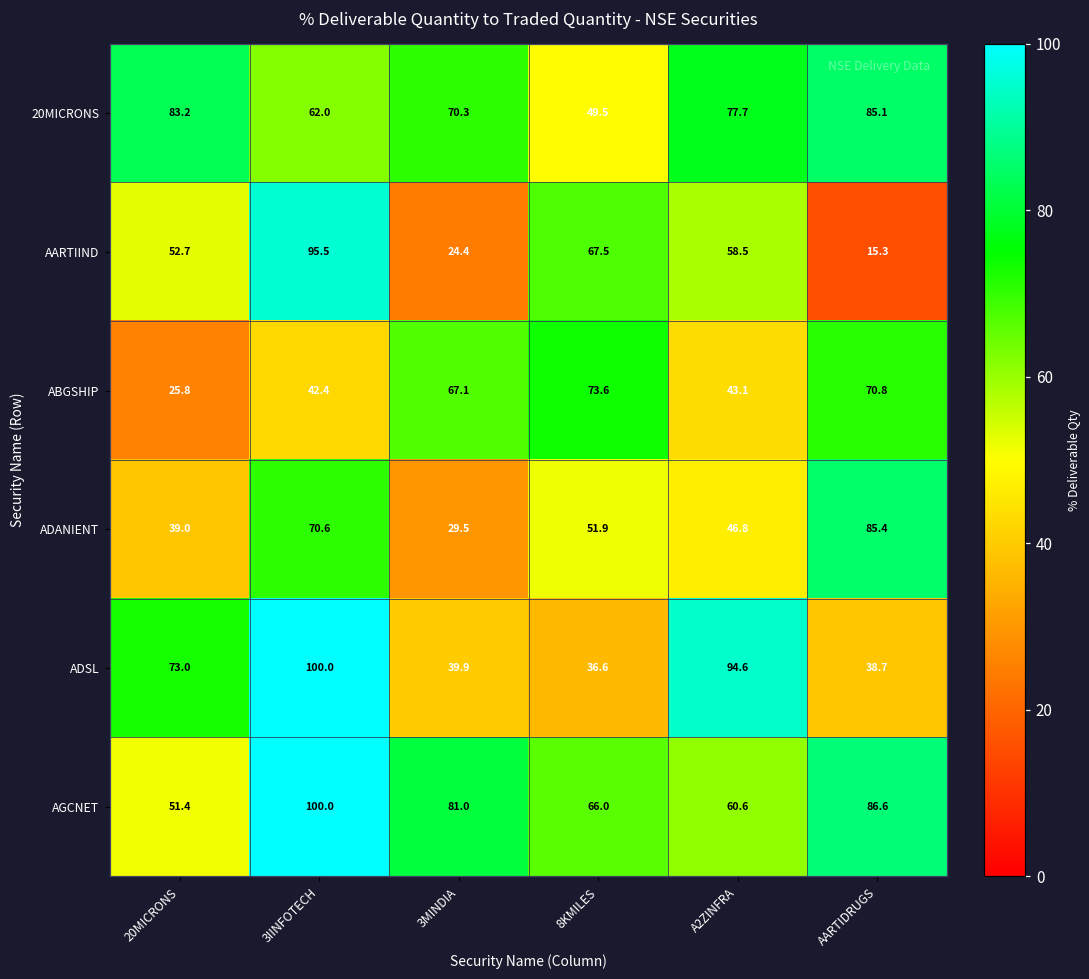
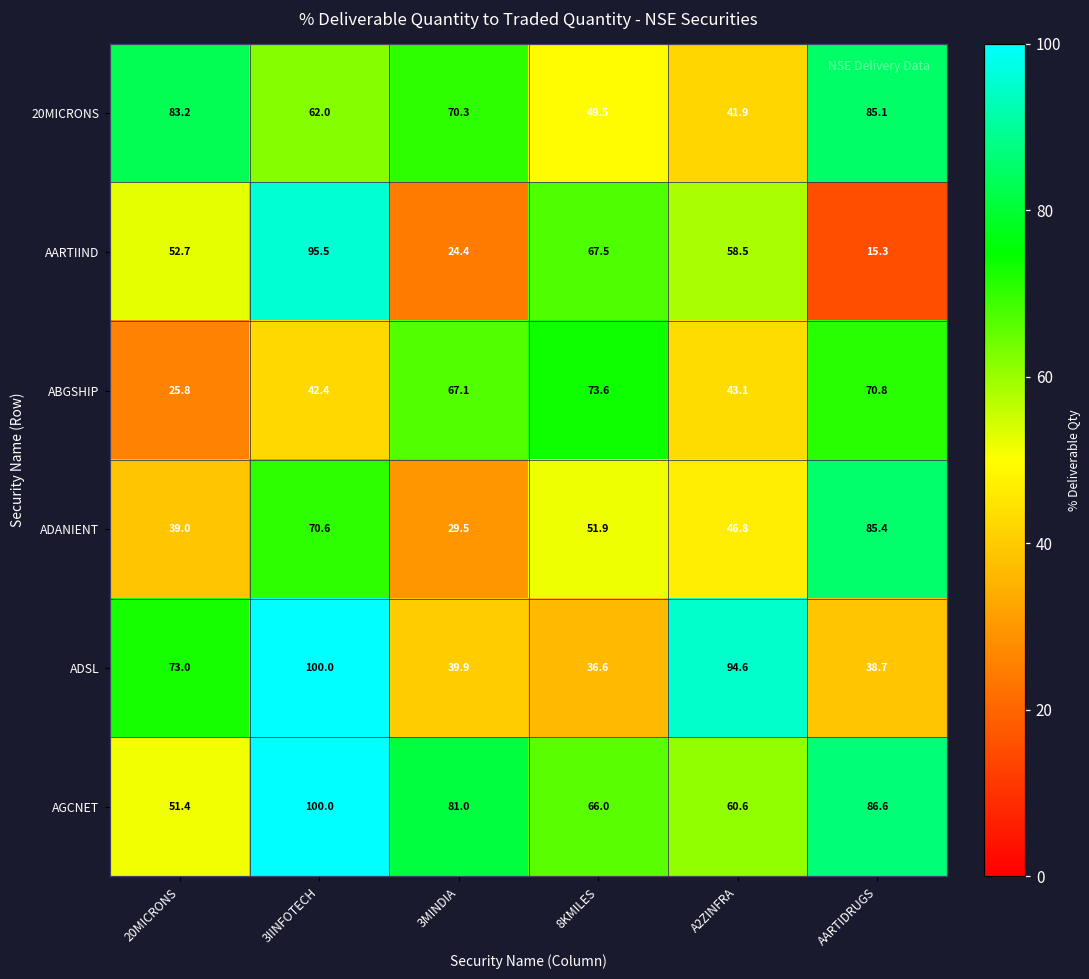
  {
    "20MICRONS": {
      "20MICRONS": 83.2,
      "3IINFOTECH": 62.0,
      "3MINDIA": 70.3,
      "8KMILES": 49.5,
-     "A2ZINFRA": 77.7
+     "A2ZINFRA": 41.9
    },
    "AARTIIND": {
      "20MICRONS": 52.7,
      "3IINFOTECH": 95.5,
      "3MINDIA": 24.4,
      "8KMILES": 67.5,
      "A2ZINFRA": 58.5,
      "AARTIDRUGS": 15.3
    },
    "ABGSHIP": {
      "20MICRONS": 25.8,
      "3IINFOTECH": 42.4,
      "3MINDIA": 67.1,
      "8KMILES": 73.6,
      "A2ZINFRA": 43.1,
      "AARTIDRUGS": 70.8
    },
    "ADANIENT": {
      "20MICRONS": 39.0,
      "3IINFOTECH": 70.6,
      "3MINDIA": 29.5,
      "8KMILES": 51.9,
      "A2ZINFRA": 46.8,
      "AARTIDRUGS": 85.4
    },
    "ADSL": {
      "20MICRONS": 73.0,
      "3IINFOTECH": 100.0,
      "3MINDIA": 39.9,
      "8KMILES": 36.6,
      "A2ZINFRA": 94.6,
      "AARTIDRUGS": 38.7
    },
    "AGCNET": {
      "20MICRONS": 51.4,
      "3IINFOTECH": 100.0,
      "3MINDIA": 81.0,
      "8KMILES": 66.0,
      "A2ZINFRA": 60.6,
      "AARTIDRUGS": 86.6
    }
  }
